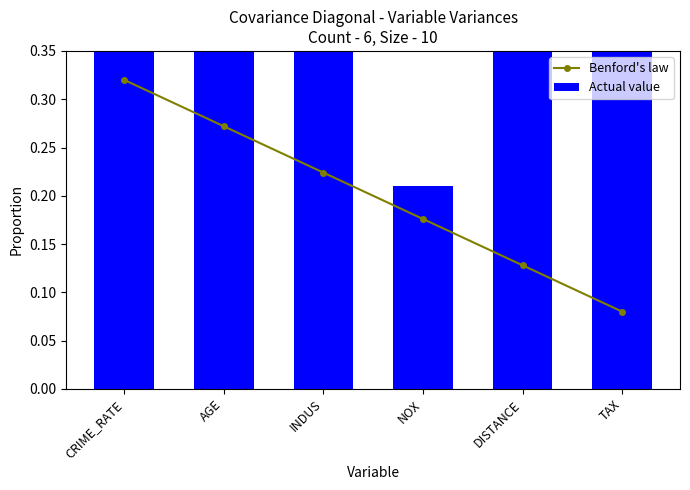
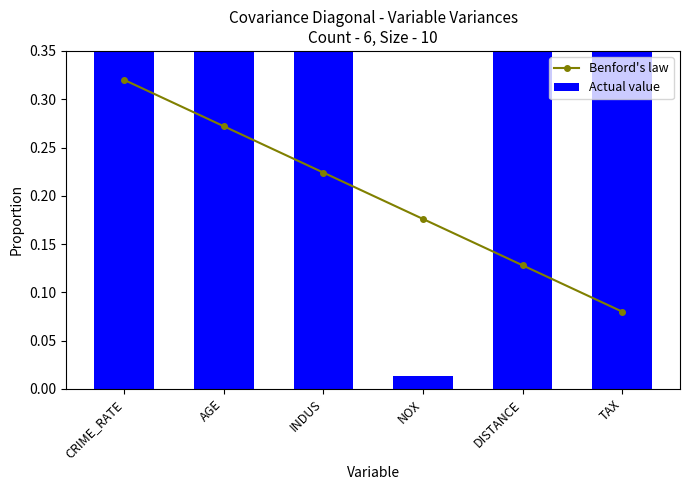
  {
    "Benford's law": {
      "CRIME_RATE": 0.32,
      "AGE": 0.27,
      "INDUS": 0.22,
      "NOX": 0.18,
      "DISTANCE": 0.13,
      "TAX": 0.08
    },
    "Actual value": {
-     "NOX": 0.21
+     "NOX": 0.01
    }
  }
